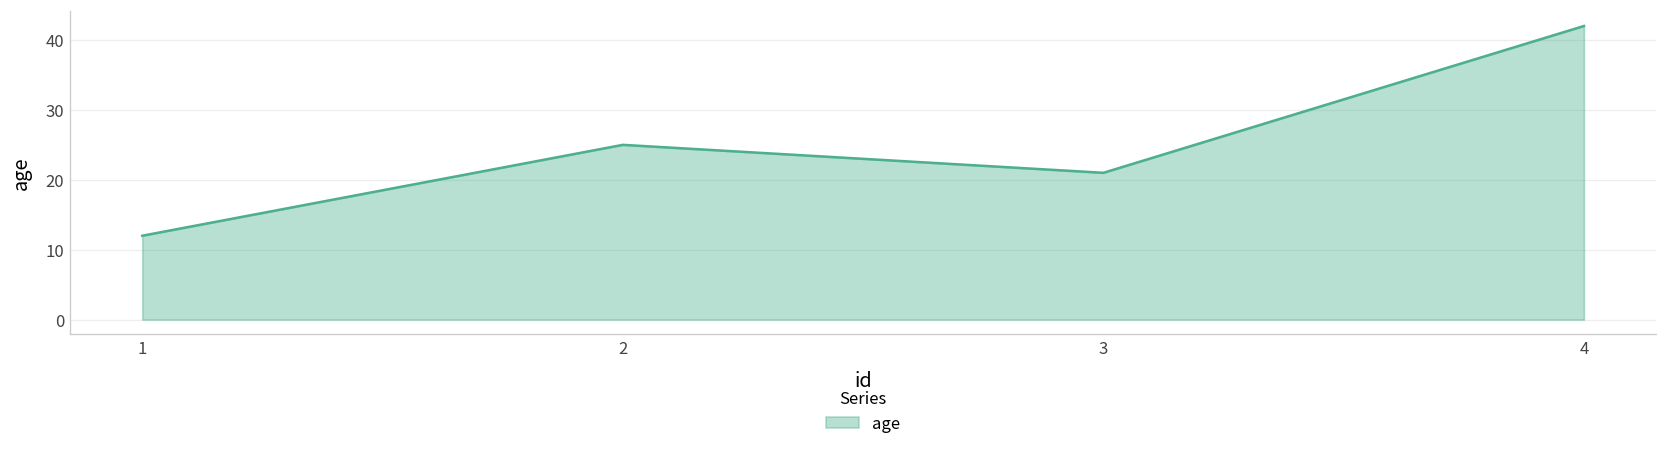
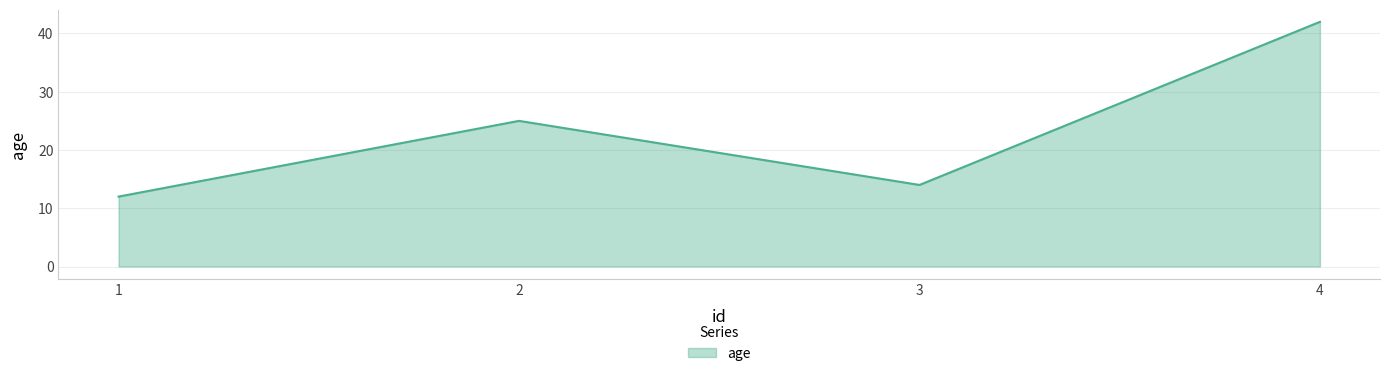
  {
    "1": 12,
    "2": 25,
-   "3": 21,
+   "3": 14,
    "4": 42
  }
